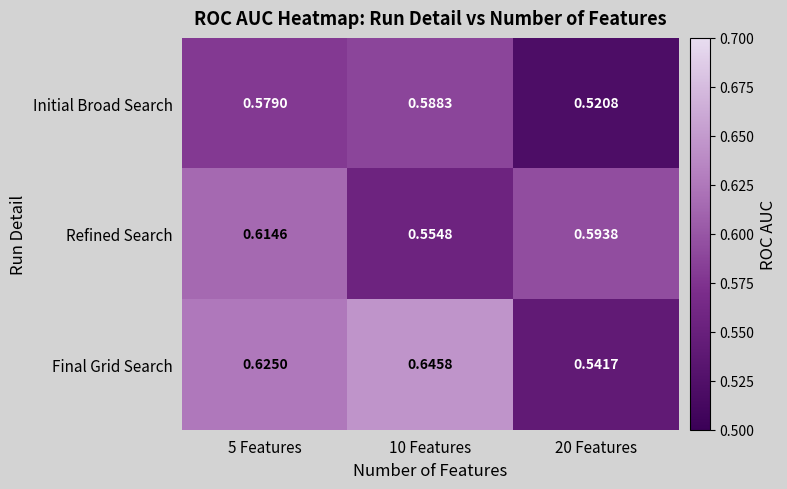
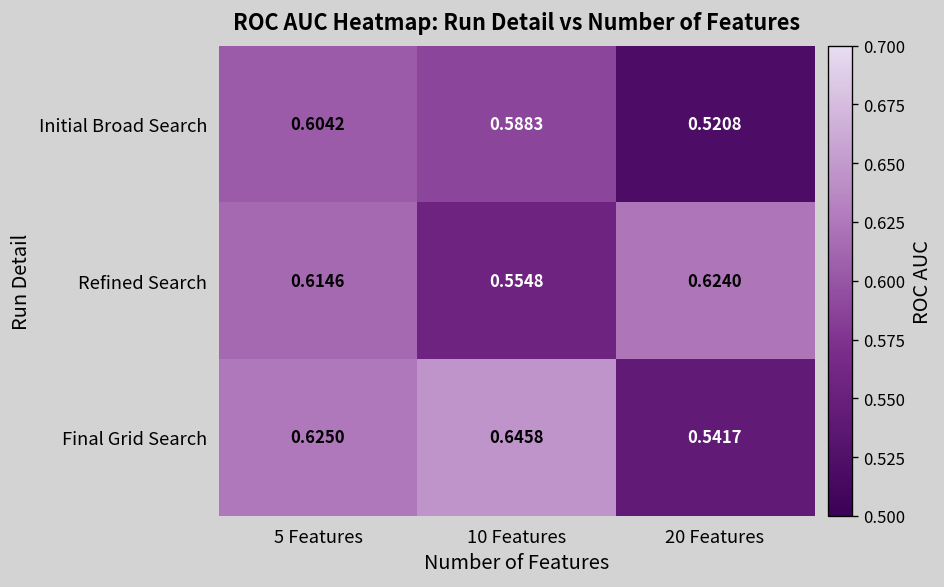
  {
    "Initial Broad Search": {
-     "5 Features": 0.5790,
+     "5 Features": 0.6042,
      "10 Features": 0.5883,
      "20 Features": 0.5208
    },
    "Refined Search": {
      "5 Features": 0.6146,
      "10 Features": 0.5548,
-     "20 Features": 0.5938
+     "20 Features": 0.6240
    },
    "Final Grid Search": {
      "5 Features": 0.6250,
      "10 Features": 0.6458,
      "20 Features": 0.5417
    }
  }
